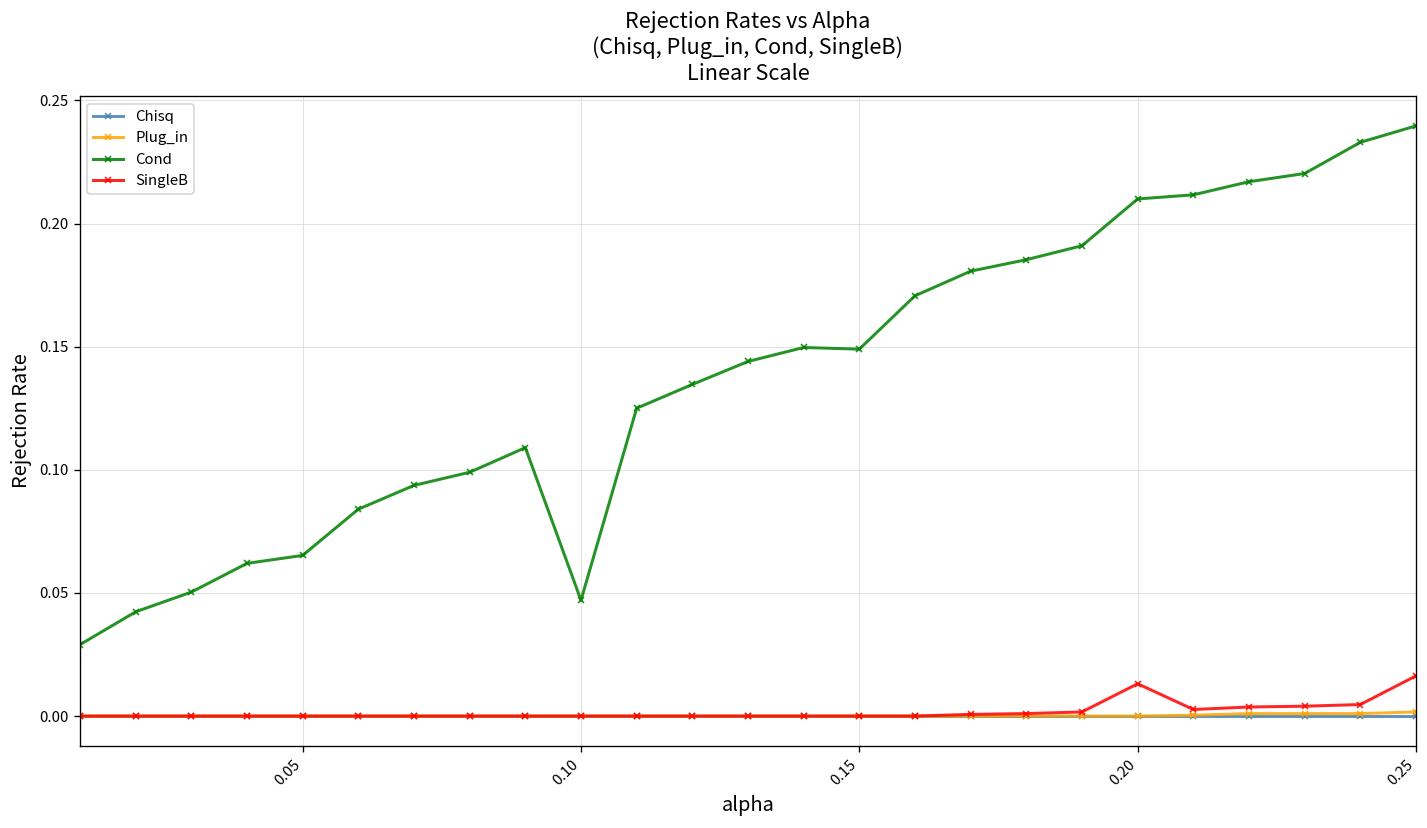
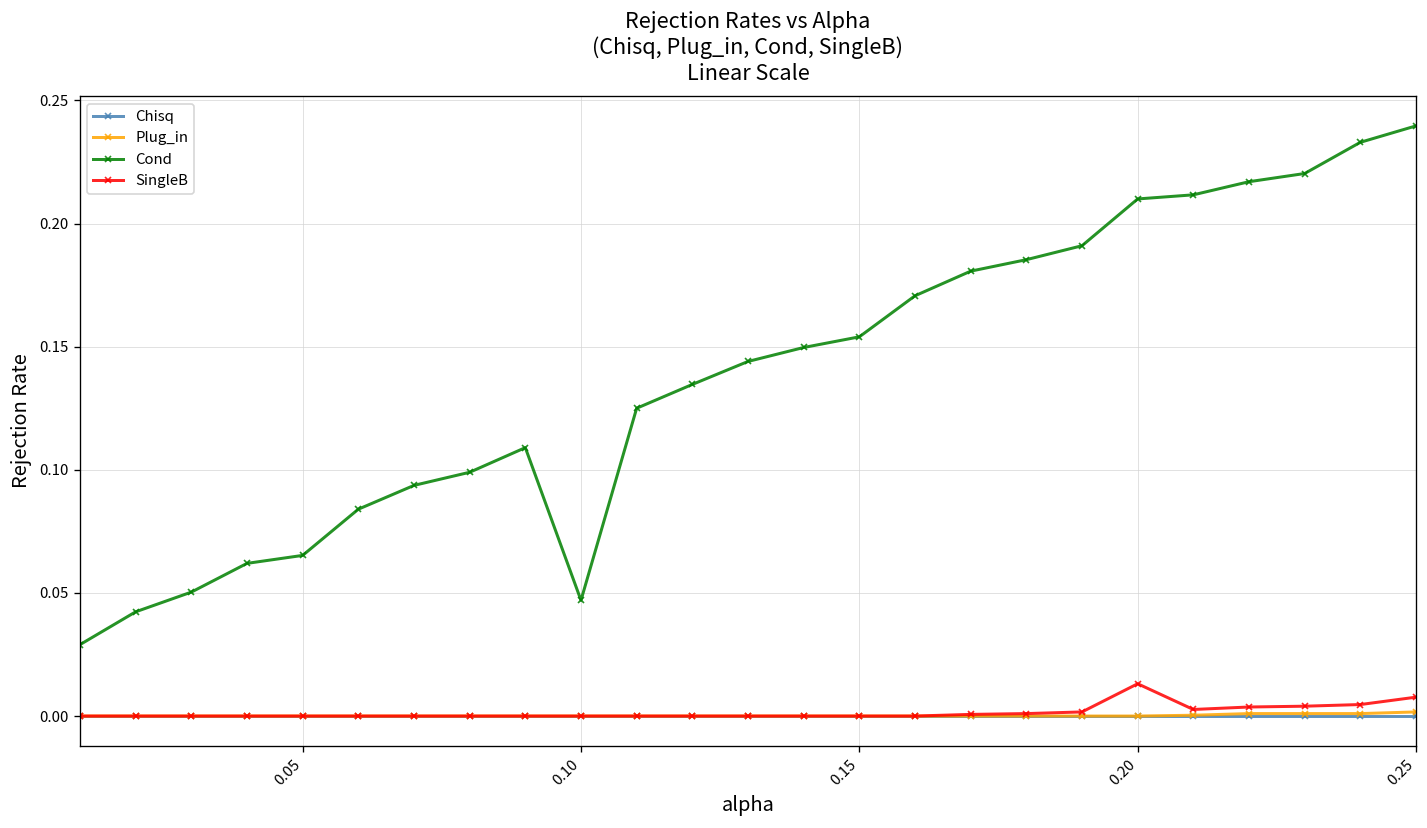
  {
    "Chisq": {
      "0.25": 0.000
    },
    "Plug_in": {
      "0.25": 0.002
    },
    "Cond": {
      "0.05": 0.065,
      "0.10": 0.047,
-     "0.15": 0.149,
+     "0.15": 0.154,
      "0.20": 0.210,
      "0.25": 0.240
    },
    "SingleB": {
      "0.20": 0.013,
-     "0.25": 0.016
+     "0.25": 0.008
    }
  }
